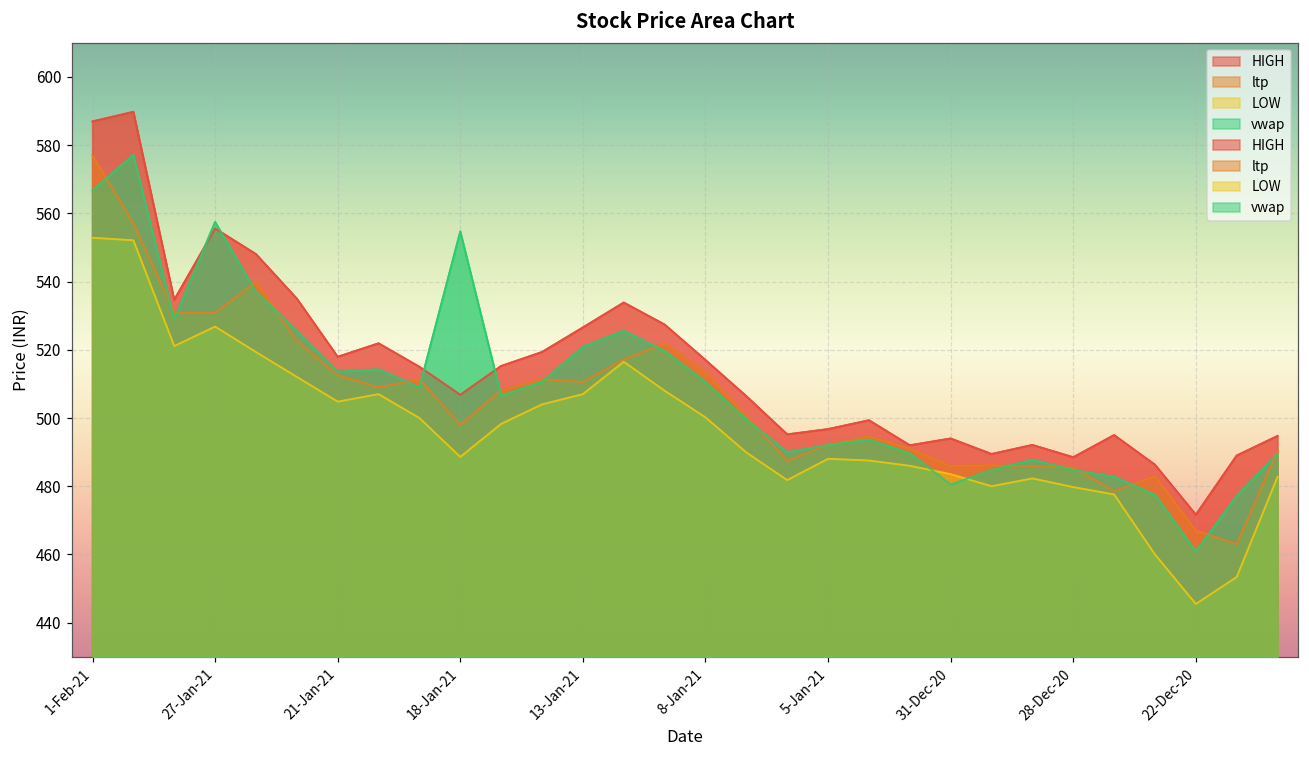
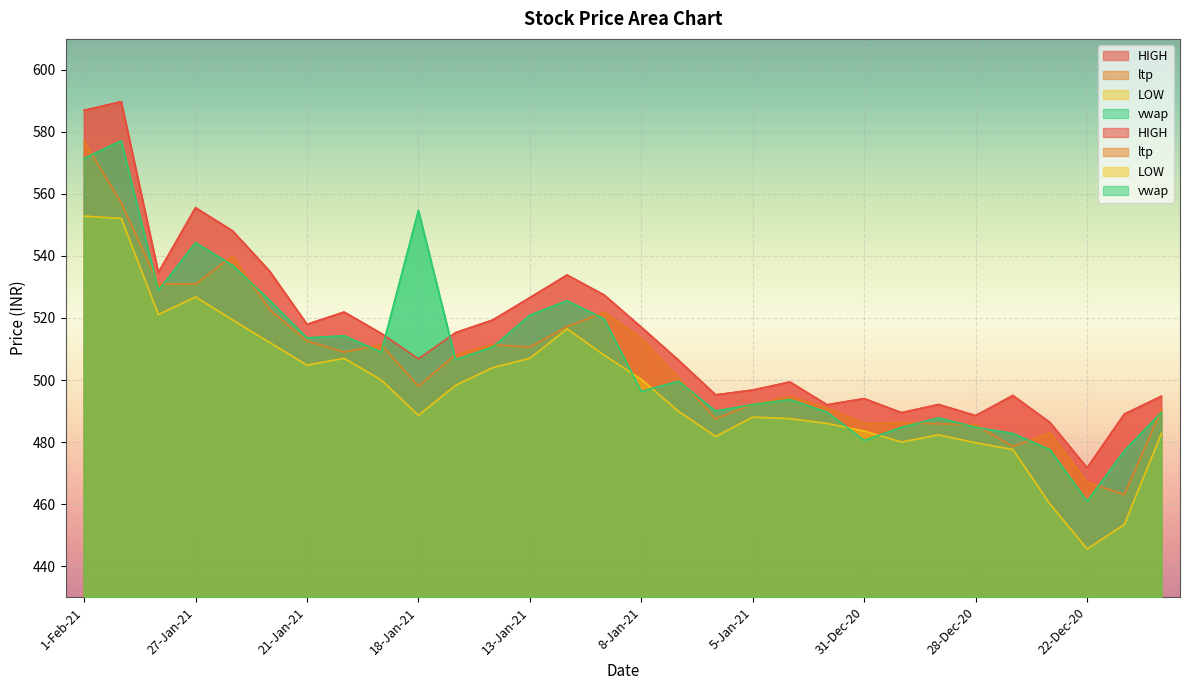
  {
    "vwap": {
-     "1-Feb-21": 567,
-     "27-Jan-21": 557,
+     "1-Feb-21": 571,
+     "27-Jan-21": 544,
      "21-Jan-21": 514,
      "18-Jan-21": 555,
      "13-Jan-21": 521,
-     "8-Jan-21": 511,
+     "8-Jan-21": 496,
      "31-Dec-20": 481,
      "22-Dec-20": 461
    }
  }
